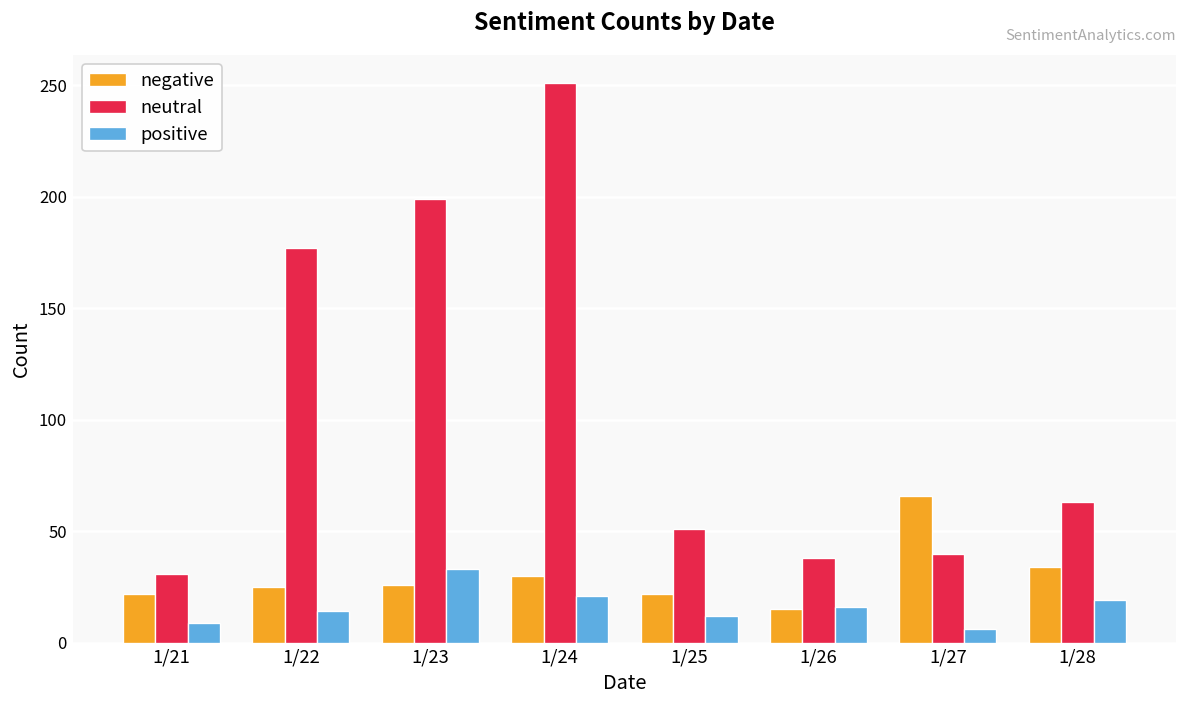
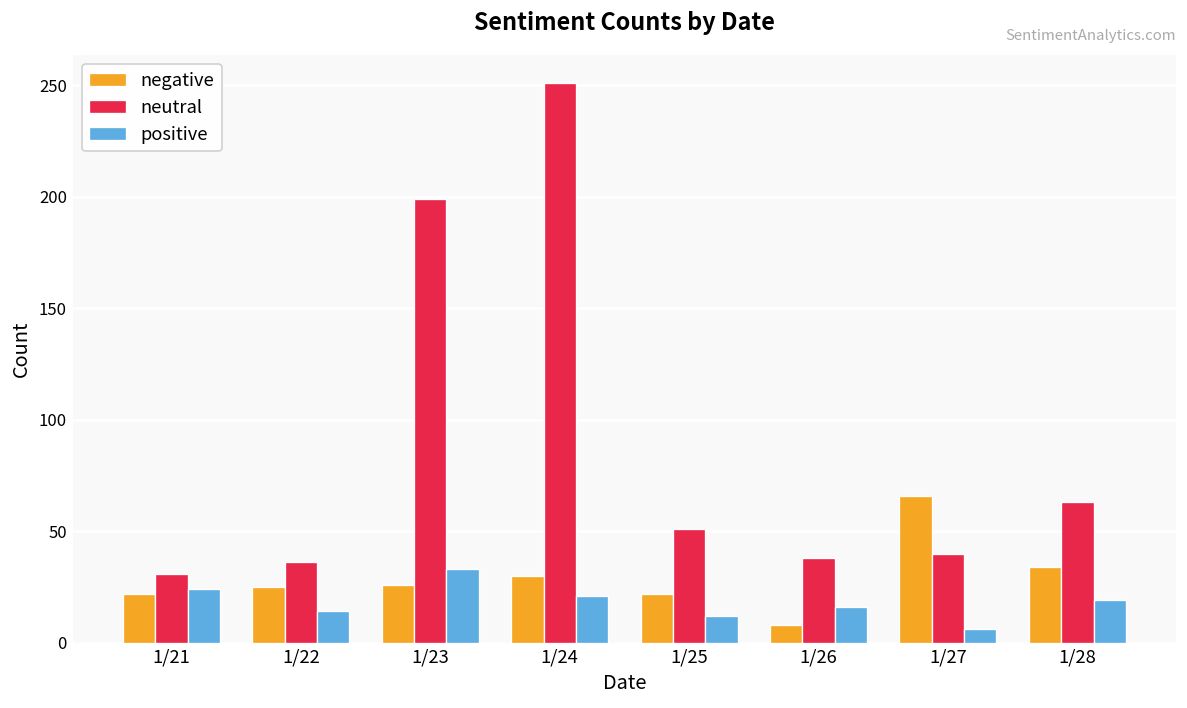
  {
    "negative": {
      "1/21": 22,
      "1/22": 25,
      "1/23": 26,
      "1/24": 30,
      "1/25": 22,
-     "1/26": 15,
+     "1/26": 8,
      "1/27": 66,
      "1/28": 34
    },
    "neutral": {
      "1/21": 31,
-     "1/22": 177,
+     "1/22": 36,
      "1/23": 199,
      "1/24": 251,
      "1/25": 51,
      "1/26": 38,
      "1/27": 40,
      "1/28": 63
    },
    "positive": {
-     "1/21": 9,
+     "1/21": 24,
      "1/22": 14,
      "1/23": 33,
      "1/24": 21,
      "1/25": 12,
      "1/26": 16,
      "1/27": 6,
      "1/28": 19
    }
  }
